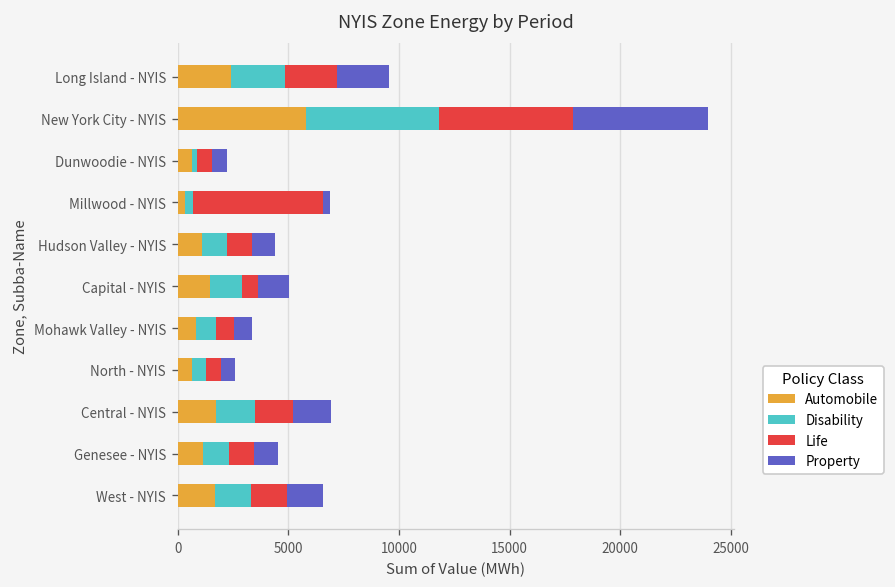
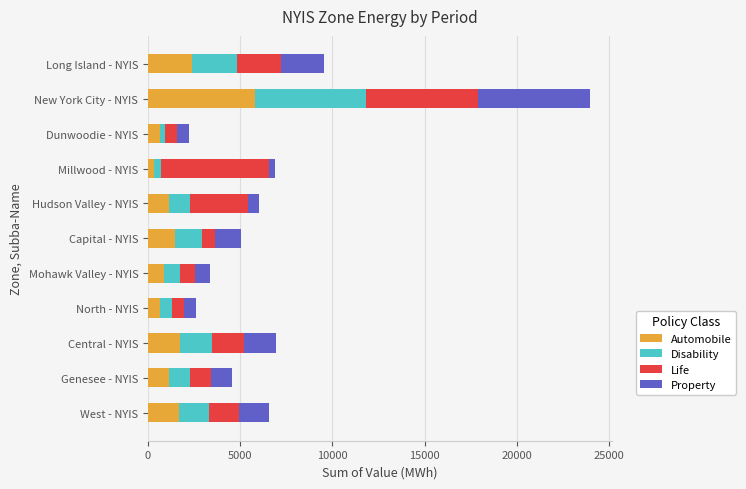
  {
    "Automobile": {
      "Long Island - NYIS": 2400,
      "New York City - NYIS": 5800,
      "Dunwoodie - NYIS": 700,
      "Millwood - NYIS": 300,
      "Hudson Valley - NYIS": 1100,
      "Capital - NYIS": 1400,
      "Mohawk Valley - NYIS": 900,
      "North - NYIS": 700,
      "Central - NYIS": 1700,
      "Genesee - NYIS": 1100,
      "West - NYIS": 1700
    },
    "Disability": {
      "Long Island - NYIS": 2400,
      "New York City - NYIS": 6000,
      "Dunwoodie - NYIS": 200,
      "Millwood - NYIS": 300,
      "Hudson Valley - NYIS": 1100,
      "Capital - NYIS": 1500,
      "Mohawk Valley - NYIS": 900,
      "North - NYIS": 600,
      "Central - NYIS": 1800,
      "Genesee - NYIS": 1200,
      "West - NYIS": 1600
    },
    "Life": {
      "Long Island - NYIS": 2400,
      "New York City - NYIS": 6100,
      "Dunwoodie - NYIS": 700,
      "Millwood - NYIS": 5900,
-     "Hudson Valley - NYIS": 1100,
+     "Hudson Valley - NYIS": 3200,
      "Capital - NYIS": 700,
      "Mohawk Valley - NYIS": 800,
      "North - NYIS": 600,
      "Central - NYIS": 1700,
      "Genesee - NYIS": 1100,
      "West - NYIS": 1600
    },
    "Property": {
      "Long Island - NYIS": 2400,
      "New York City - NYIS": 6100,
      "Dunwoodie - NYIS": 700,
      "Millwood - NYIS": 300,
-     "Hudson Valley - NYIS": 1100,
+     "Hudson Valley - NYIS": 600,
      "Capital - NYIS": 1400,
      "Mohawk Valley - NYIS": 800,
      "North - NYIS": 600,
      "Central - NYIS": 1700,
      "Genesee - NYIS": 1100,
      "West - NYIS": 1600
    }
  }
